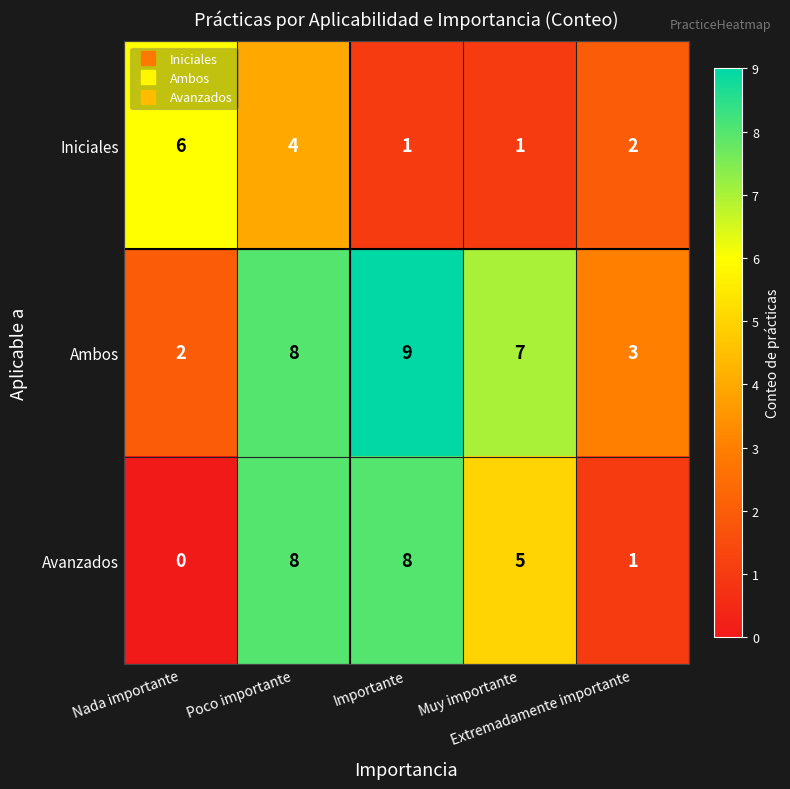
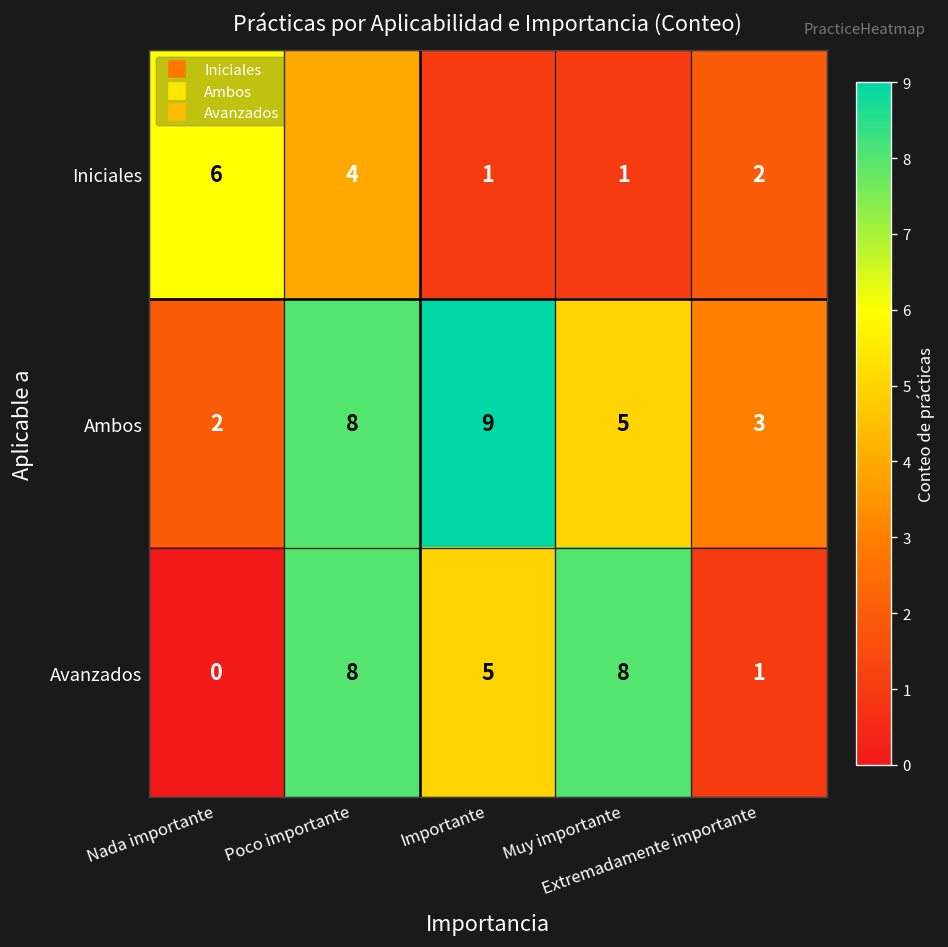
  {
    "Iniciales": {
      "Nada importante": 6,
      "Poco importante": 4,
      "Importante": 1,
      "Muy importante": 1,
      "Extremadamente importante": 2
    },
    "Ambos": {
      "Nada importante": 2,
      "Poco importante": 8,
      "Importante": 9,
-     "Muy importante": 7,
+     "Muy importante": 5,
      "Extremadamente importante": 3
    },
    "Avanzados": {
      "Nada importante": 0,
      "Poco importante": 8,
-     "Importante": 8,
-     "Muy importante": 5,
+     "Importante": 5,
+     "Muy importante": 8,
      "Extremadamente importante": 1
    }
  }
